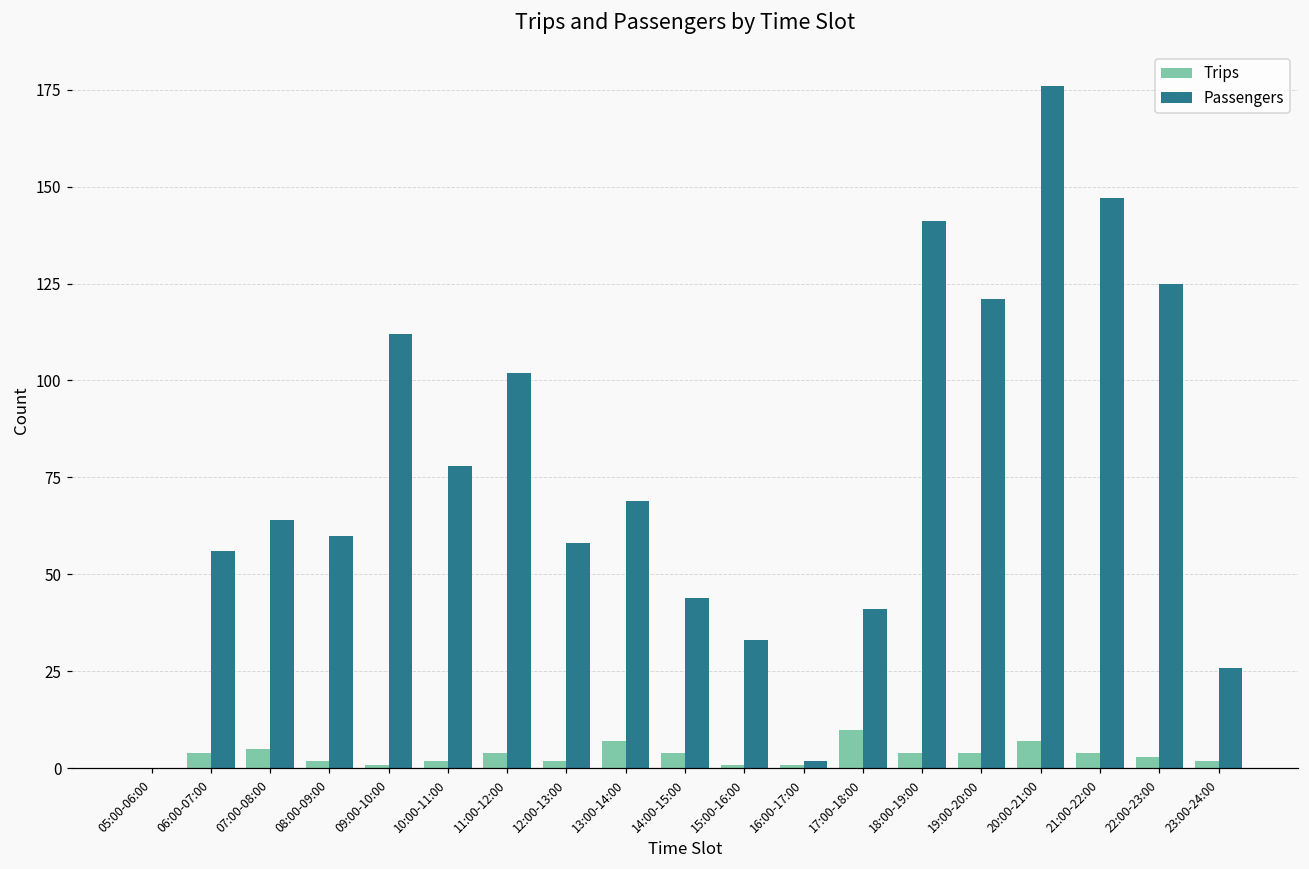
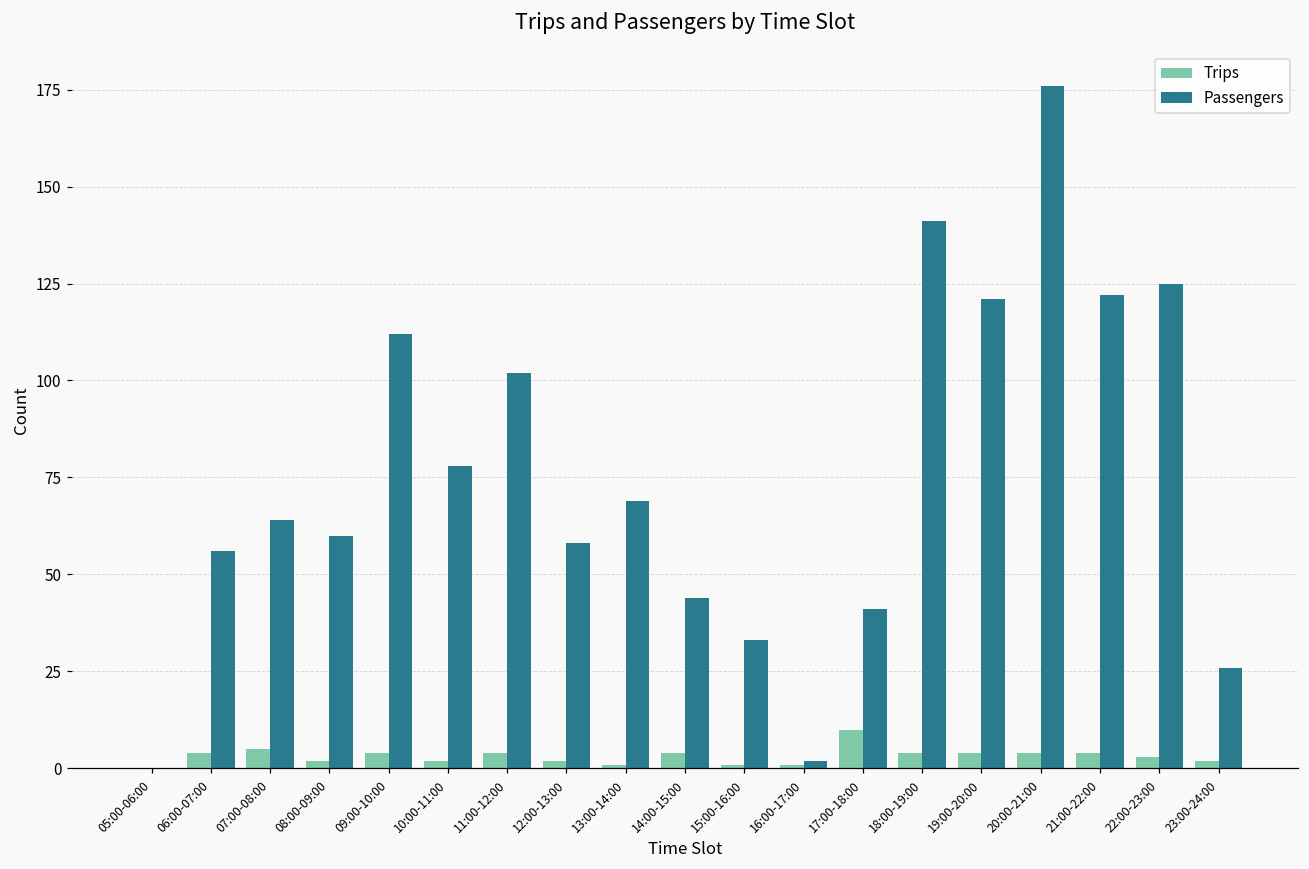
  {
    "Trips": {
      "05:00-06:00": 0,
      "06:00-07:00": 4,
      "07:00-08:00": 5,
      "08:00-09:00": 2,
-     "09:00-10:00": 1,
+     "09:00-10:00": 4,
      "10:00-11:00": 2,
      "11:00-12:00": 4,
      "12:00-13:00": 2,
-     "13:00-14:00": 7,
+     "13:00-14:00": 1,
      "14:00-15:00": 4,
      "15:00-16:00": 1,
      "16:00-17:00": 1,
      "17:00-18:00": 10,
      "18:00-19:00": 4,
      "19:00-20:00": 4,
-     "20:00-21:00": 7,
+     "20:00-21:00": 4,
      "21:00-22:00": 4,
      "22:00-23:00": 3,
      "23:00-24:00": 2
    },
    "Passengers": {
      "05:00-06:00": 0,
      "06:00-07:00": 56,
      "07:00-08:00": 64,
      "08:00-09:00": 60,
      "09:00-10:00": 112,
      "10:00-11:00": 78,
      "11:00-12:00": 102,
      "12:00-13:00": 58,
      "13:00-14:00": 69,
      "14:00-15:00": 44,
      "15:00-16:00": 33,
      "16:00-17:00": 2,
      "17:00-18:00": 41,
      "18:00-19:00": 141,
      "19:00-20:00": 121,
      "20:00-21:00": 176,
-     "21:00-22:00": 147,
+     "21:00-22:00": 122,
      "22:00-23:00": 125,
      "23:00-24:00": 26
    }
  }
